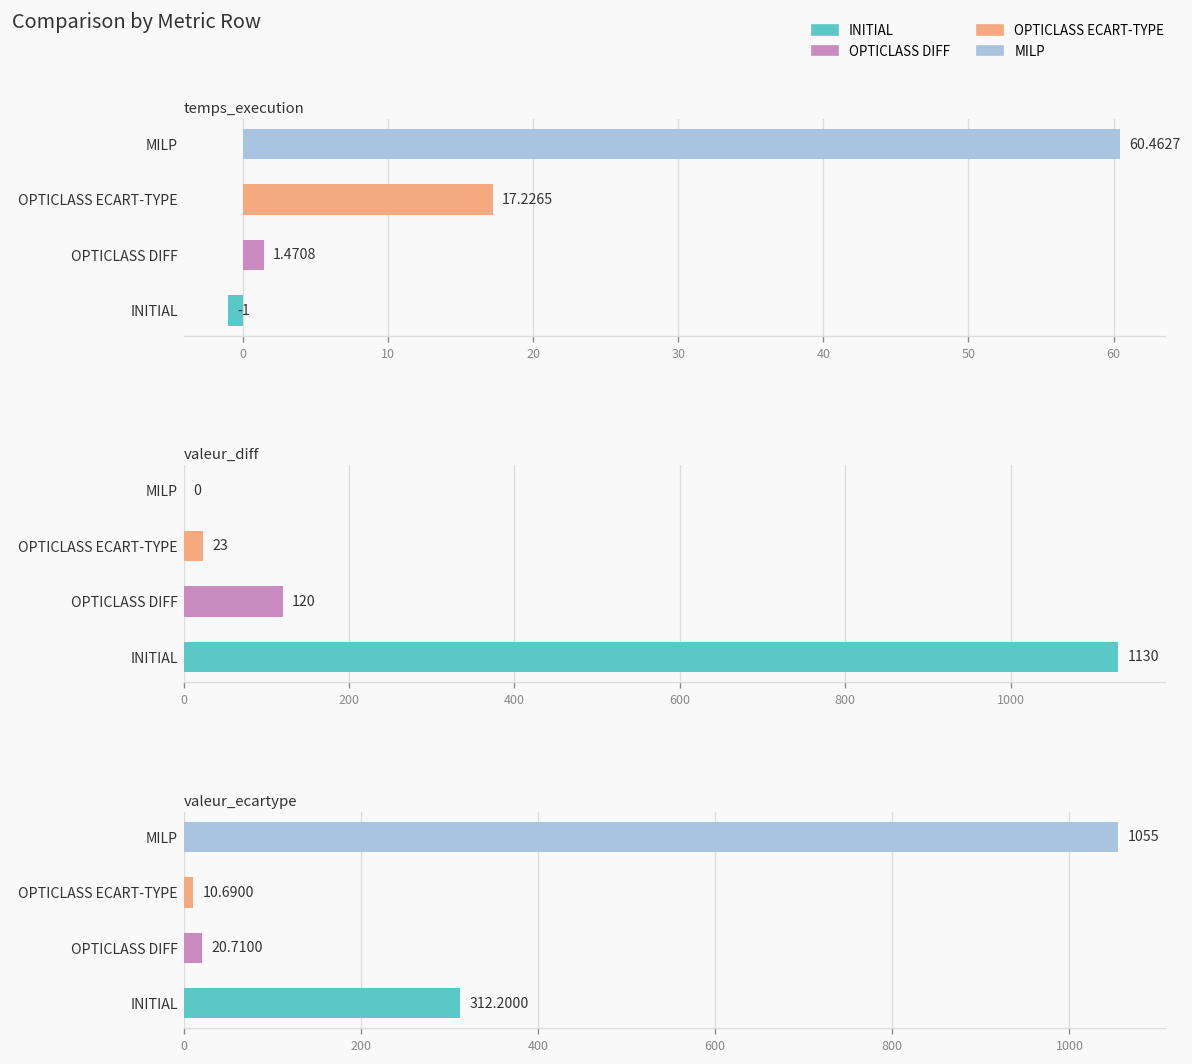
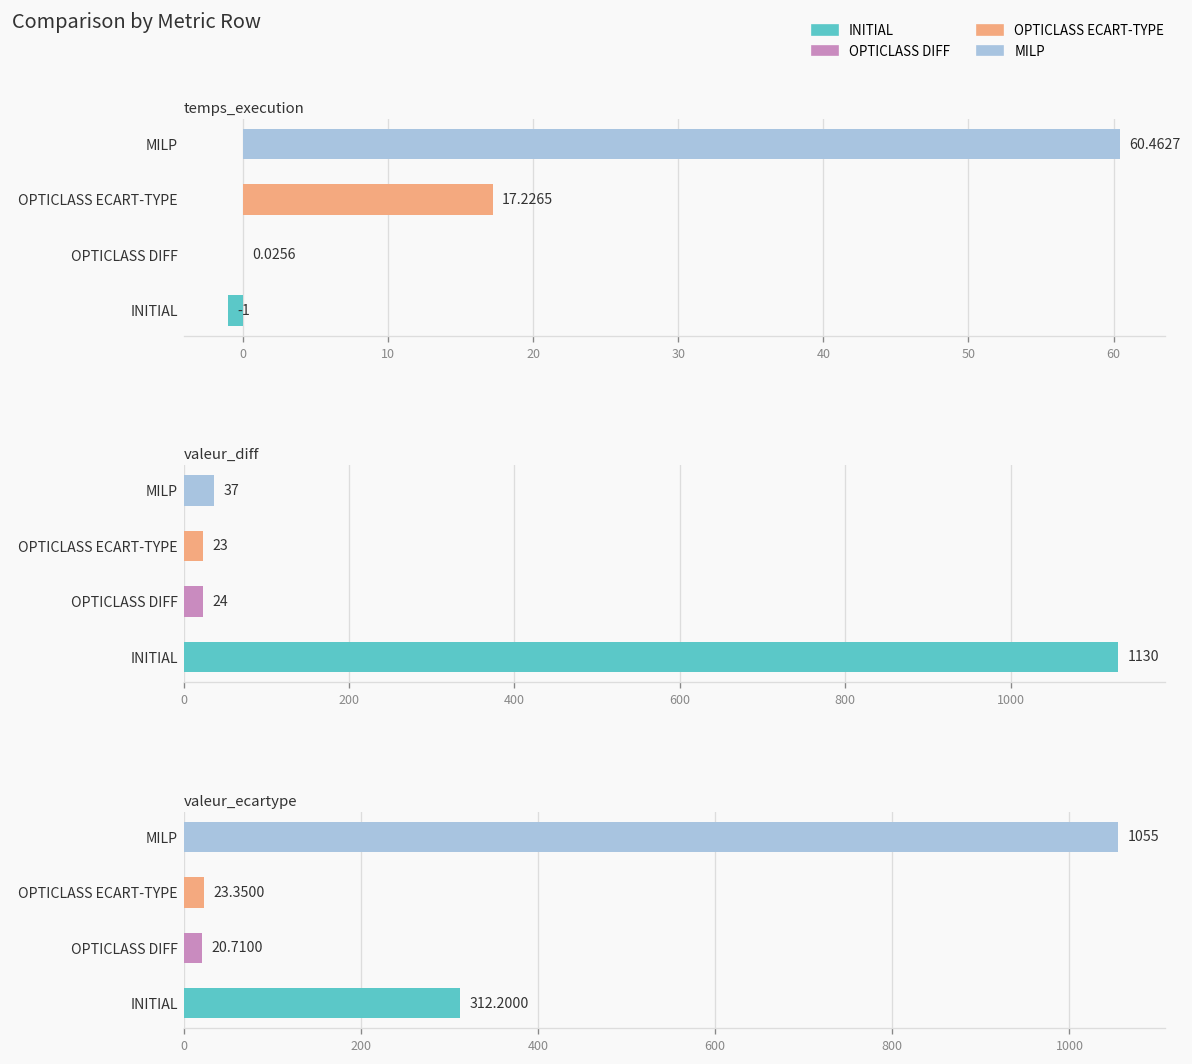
  {
    "temps_execution": {
      "MILP": 60.4627,
      "OPTICLASS ECART-TYPE": 17.2265,
-     "OPTICLASS DIFF": 1.4708,
+     "OPTICLASS DIFF": 0.0256,
      "INITIAL": -1
    },
    "valeur_diff": {
-     "MILP": 0,
+     "MILP": 37,
      "OPTICLASS ECART-TYPE": 23,
-     "OPTICLASS DIFF": 120,
+     "OPTICLASS DIFF": 24,
      "INITIAL": 1130
    },
    "valeur_ecartype": {
      "MILP": 1055,
-     "OPTICLASS ECART-TYPE": 10.6900,
+     "OPTICLASS ECART-TYPE": 23.3500,
      "OPTICLASS DIFF": 20.7100,
      "INITIAL": 312.2000
    }
  }
